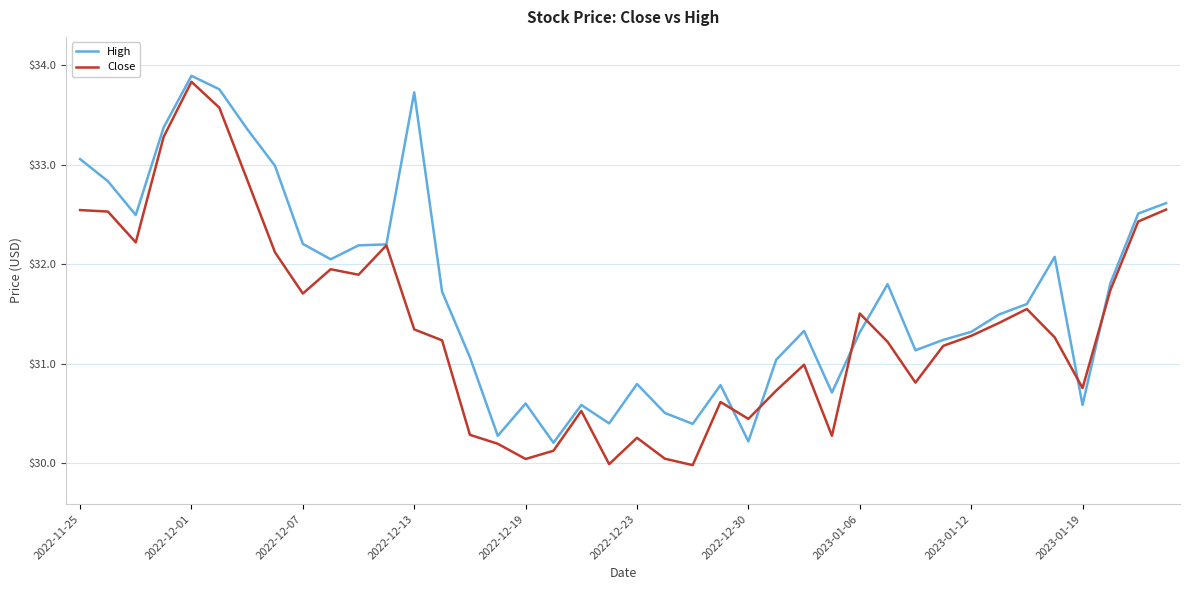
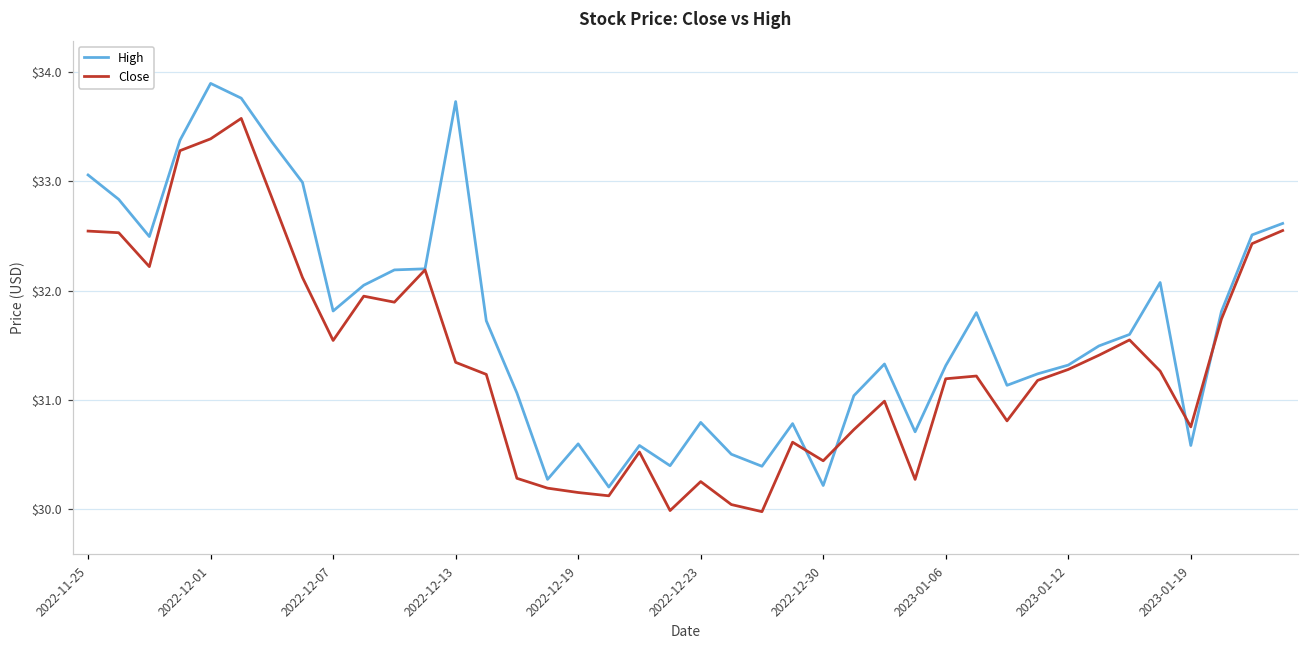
  {
    "High": {
      "2022-11-25": "$33.1",
      "2022-12-01": "$33.9",
-     "2022-12-07": "$32.2",
+     "2022-12-07": "$31.8",
      "2022-12-13": "$33.7",
      "2022-12-19": "$30.6",
      "2022-12-23": "$30.8",
      "2022-12-30": "$30.2",
      "2023-01-06": "$31.3",
      "2023-01-12": "$31.3",
      "2023-01-19": "$30.6"
    },
    "Close": {
      "2022-11-25": "$32.5",
-     "2022-12-01": "$33.8",
-     "2022-12-07": "$31.7",
+     "2022-12-01": "$33.4",
+     "2022-12-07": "$31.5",
      "2022-12-13": "$31.3",
-     "2022-12-19": "$30.0",
+     "2022-12-19": "$30.2",
      "2022-12-23": "$30.3",
      "2022-12-30": "$30.4",
-     "2023-01-06": "$31.5",
+     "2023-01-06": "$31.2",
      "2023-01-12": "$31.3",
      "2023-01-19": "$30.8"
    }
  }
